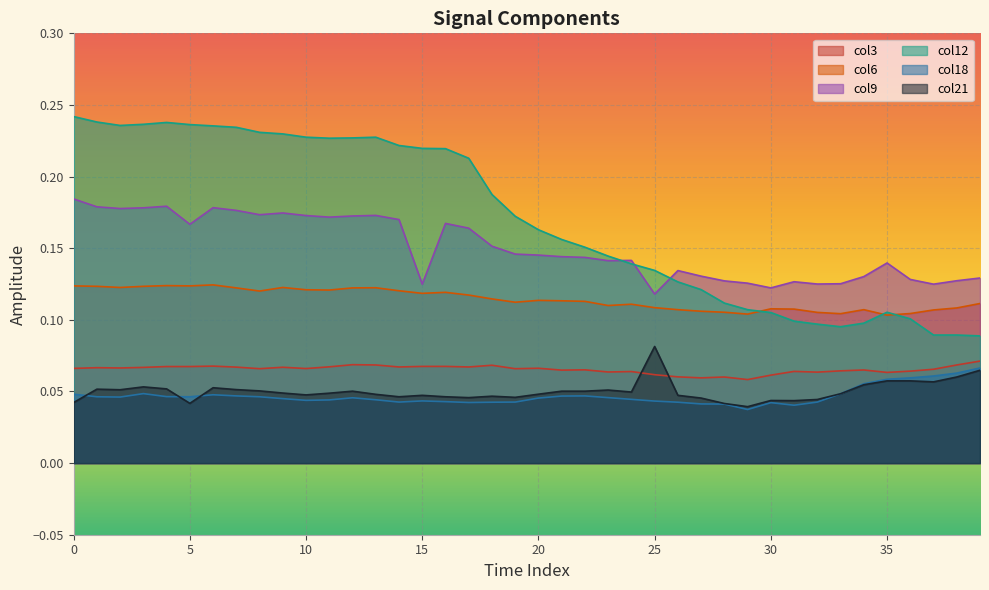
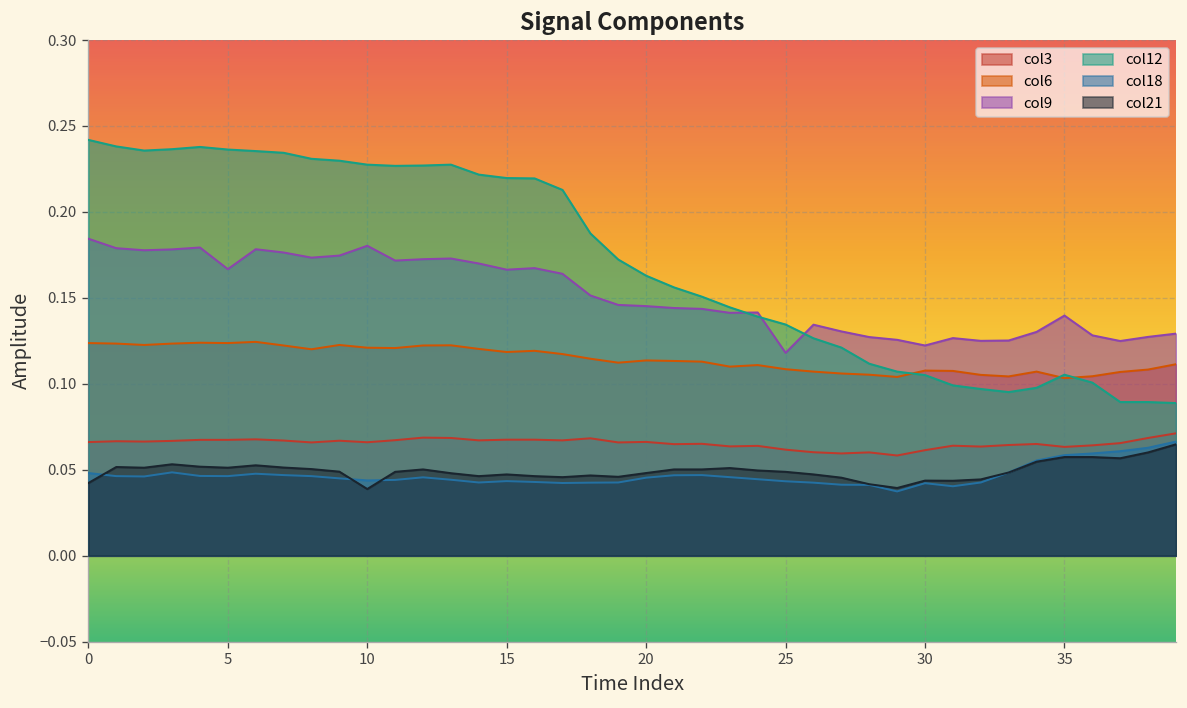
  {
    "col9": {
      "0": 0.184,
      "5": 0.167,
-     "10": 0.173,
-     "15": 0.125,
+     "10": 0.180,
+     "15": 0.166,
      "20": 0.145,
      "25": 0.118,
      "30": 0.122,
      "35": 0.140
    },
    "col21": {
      "0": 0.042,
-     "5": 0.042,
-     "10": 0.048,
+     "5": 0.051,
+     "10": 0.039,
      "15": 0.047,
      "20": 0.048,
-     "25": 0.081
+     "25": 0.049
    }
  }
